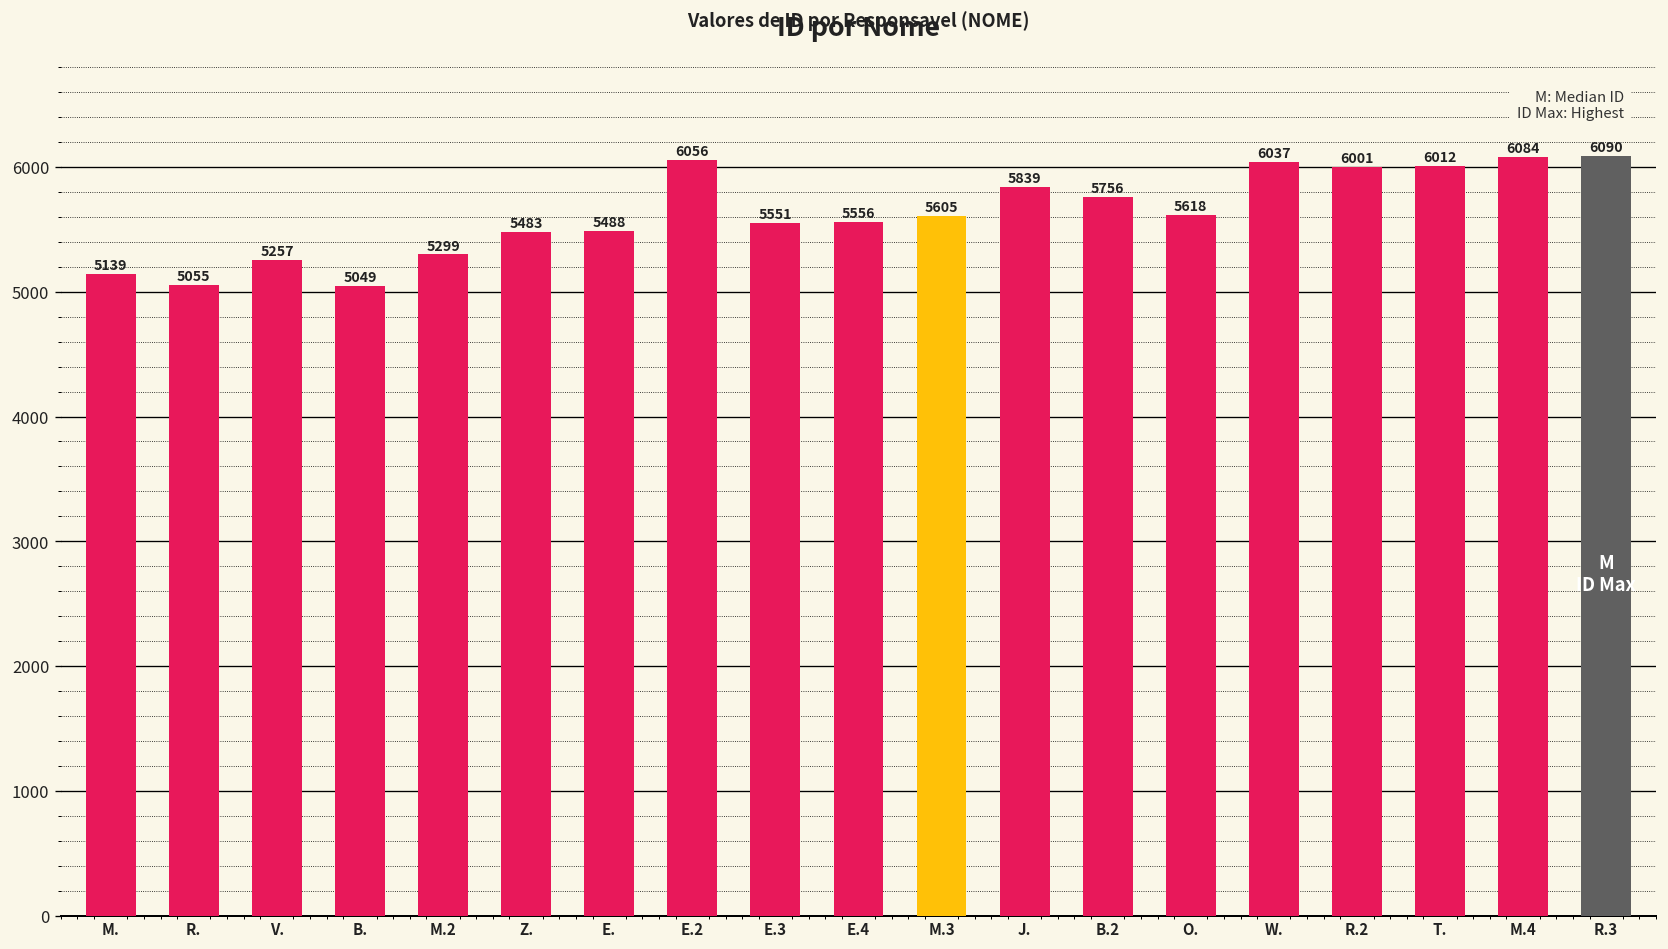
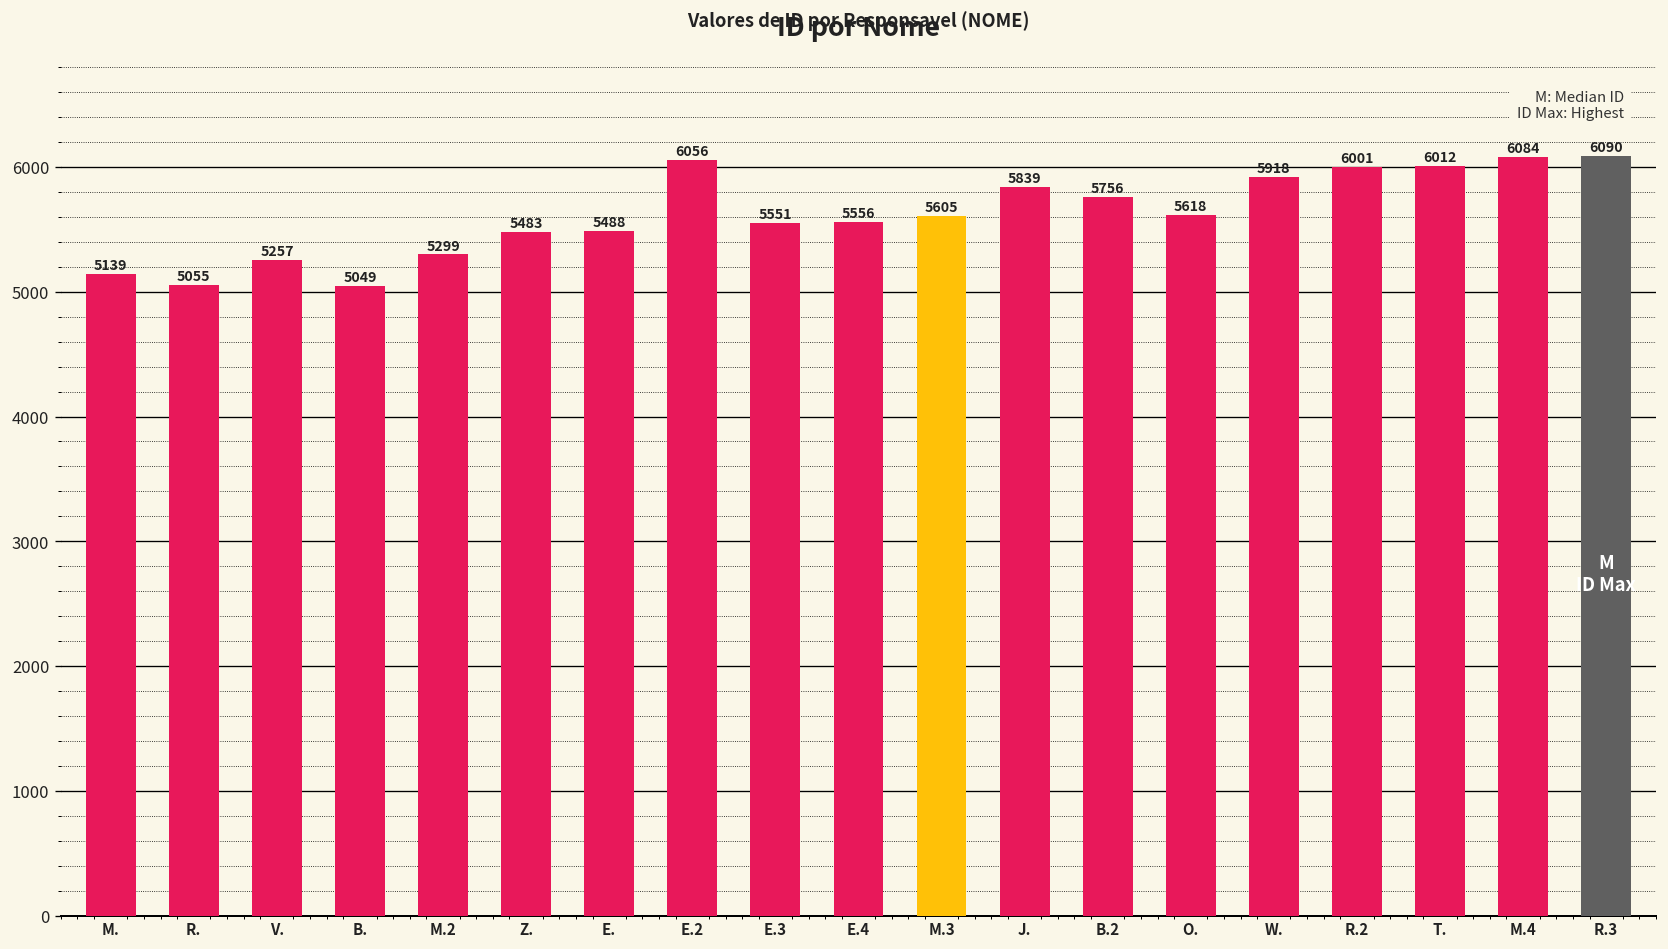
  {
    "M.": 5139,
    "R.": 5055,
    "V.": 5257,
    "B.": 5049,
    "M.2": 5299,
    "Z.": 5483,
    "E.": 5488,
    "E.2": 6056,
    "E.3": 5551,
    "E.4": 5556,
    "M.3": 5605,
    "J.": 5839,
    "B.2": 5756,
    "O.": 5618,
-   "W.": 6037,
+   "W.": 5918,
    "R.2": 6001,
    "T.": 6012,
    "M.4": 6084,
    "R.3": 6090
  }
